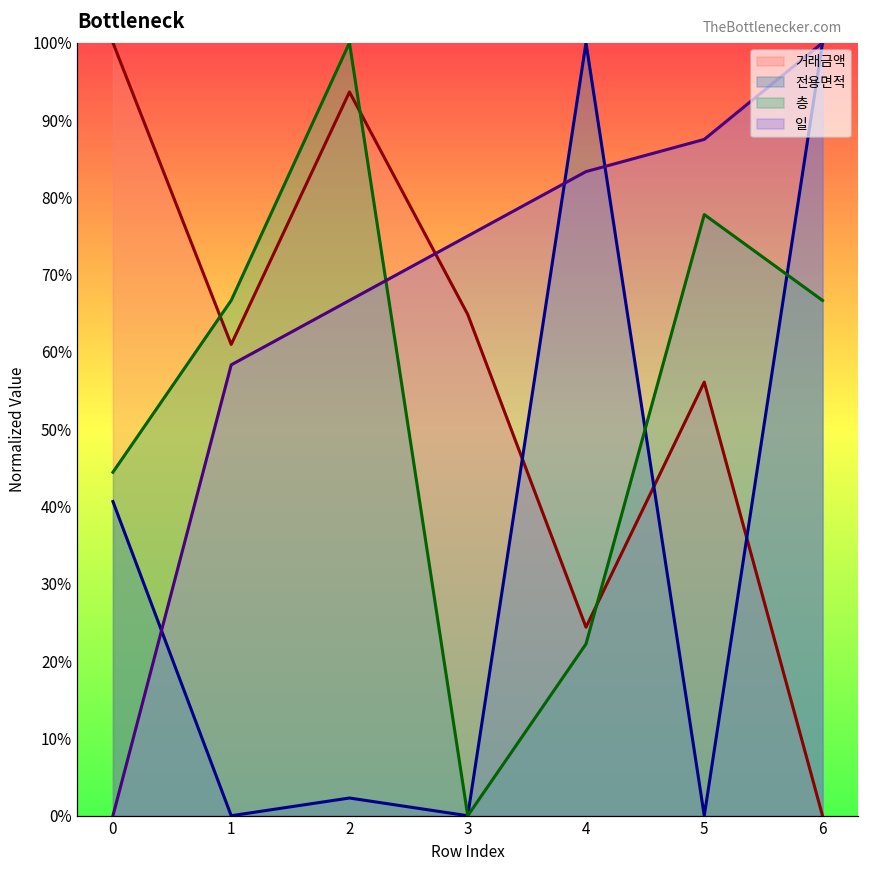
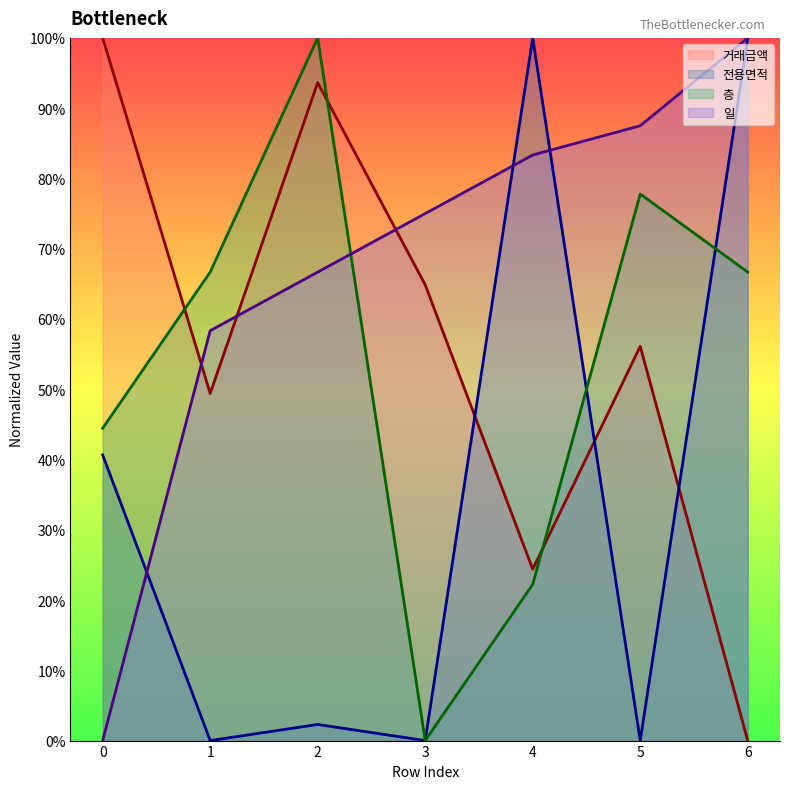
  {
    "거래금액": {
      "0": "100%",
-     "1": "61%",
+     "1": "49%",
      "2": "94%",
      "3": "65%",
      "4": "24%",
      "5": "56%",
      "6": "0%"
    }
  }
